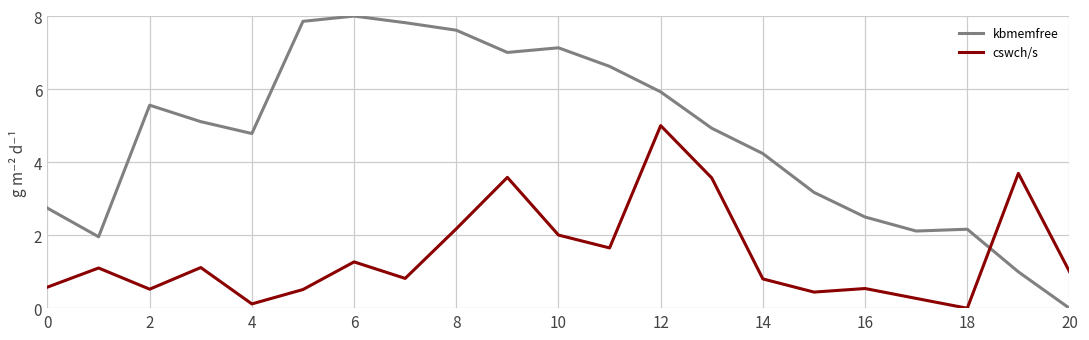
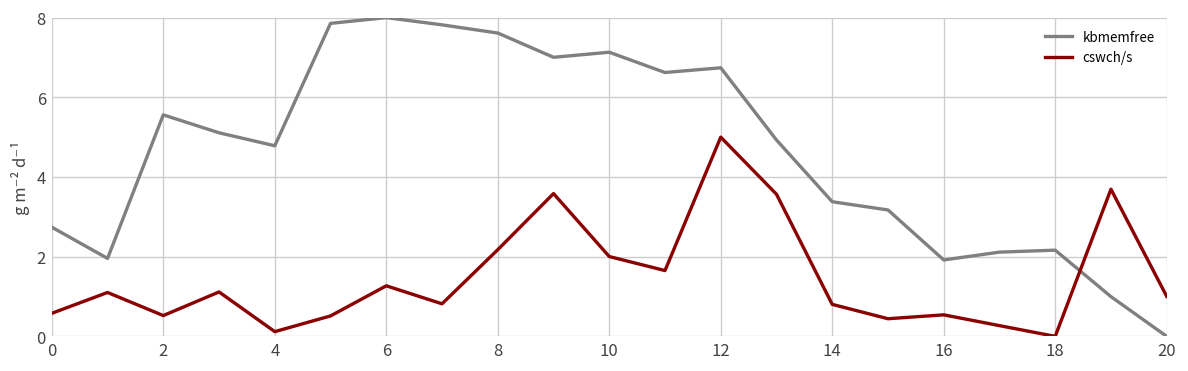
  {
    "kbmemfree": {
      "0": 2.7,
      "2": 5.6,
      "4": 4.8,
      "6": 8.0,
      "8": 7.6,
      "10": 7.1,
-     "12": 5.9,
-     "14": 4.2,
-     "16": 2.5,
+     "12": 6.7,
+     "14": 3.4,
+     "16": 1.9,
      "18": 2.2,
      "20": 0.0
    },
    "cswch/s": {
      "0": 0.6,
      "2": 0.5,
      "4": 0.1,
      "6": 1.3,
      "8": 2.2,
      "10": 2.0,
      "12": 5.0,
      "14": 0.8,
      "16": 0.5,
      "18": 0.0,
      "20": 1.0
    }
  }
